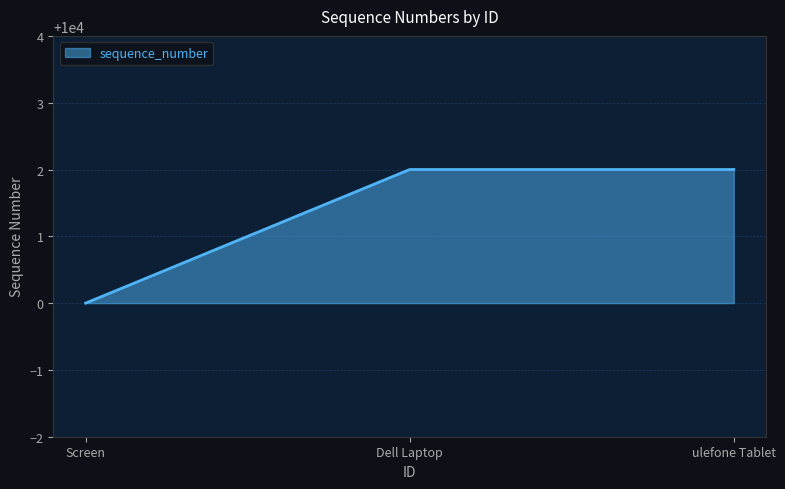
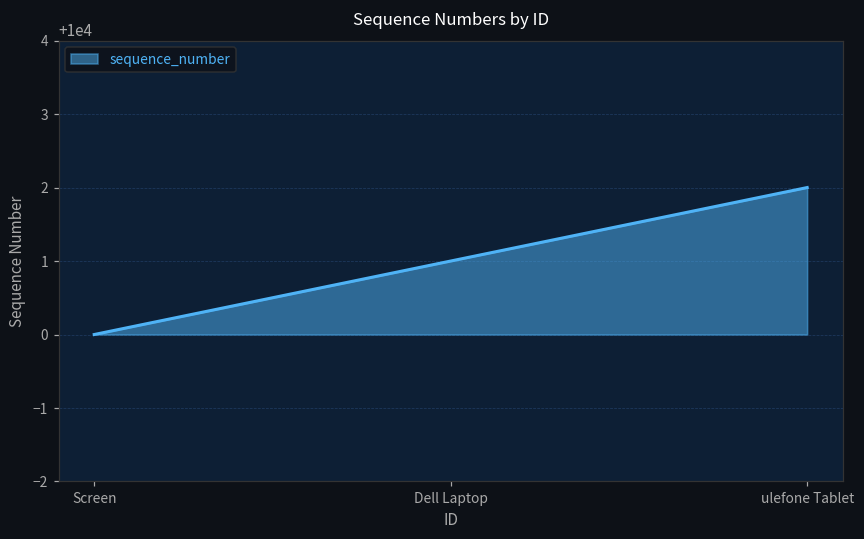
  {
    "Screen": 10000,
-   "Dell Laptop": 10002,
+   "Dell Laptop": 10001,
    "ulefone Tablet": 10002
  }
